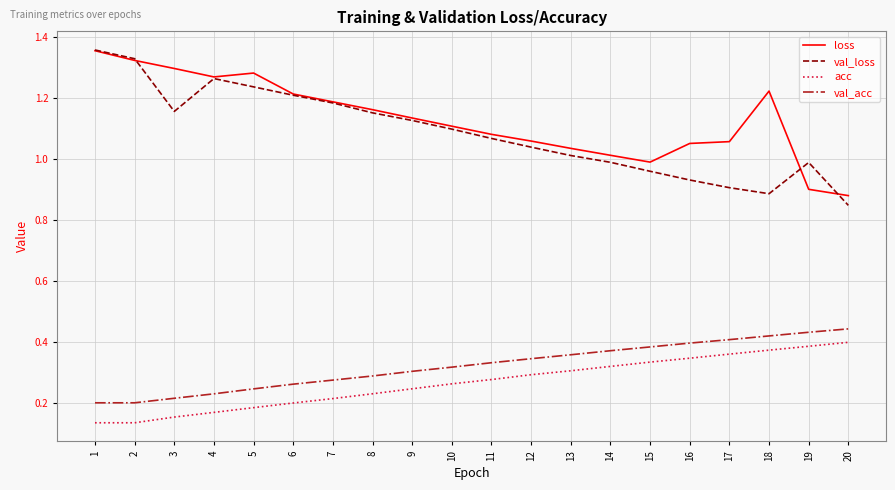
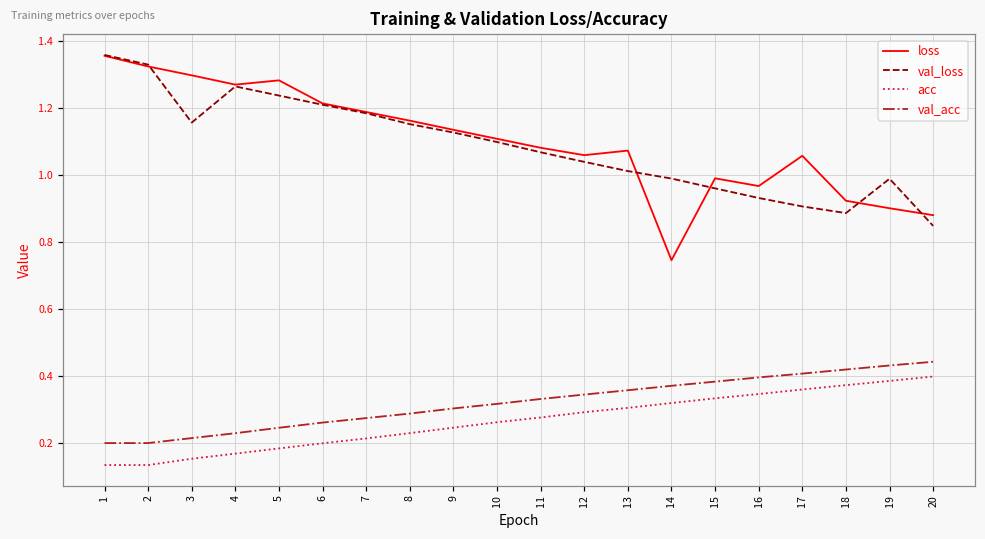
  {
    "loss": {
      "3": 1.30,
      "5": 1.28,
      "8": 1.16,
      "10": 1.11,
      "11": 1.08,
      "12": 1.06,
-     "13": 1.04,
-     "14": 1.01,
+     "13": 1.07,
+     "14": 0.75,
      "15": 0.99,
-     "16": 1.05,
+     "16": 0.97,
      "17": 1.06,
-     "18": 1.22,
+     "18": 0.92,
      "19": 0.90,
      "20": 0.88
    },
    "val_loss": {
      "3": 1.16,
      "5": 1.24,
      "8": 1.15,
      "10": 1.10,
      "11": 1.07,
      "12": 1.04,
      "13": 1.01,
      "14": 0.99,
      "15": 0.96,
      "16": 0.93,
      "17": 0.91,
      "18": 0.89,
      "19": 0.99,
      "20": 0.85
    }
  }
